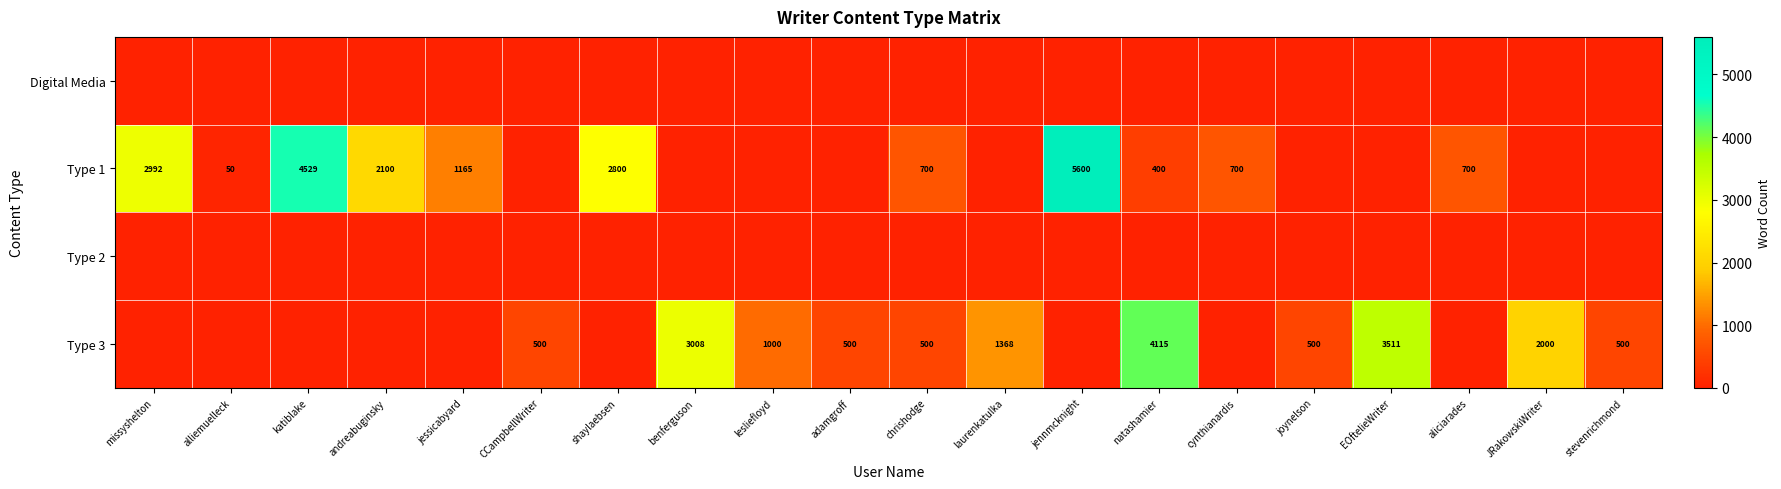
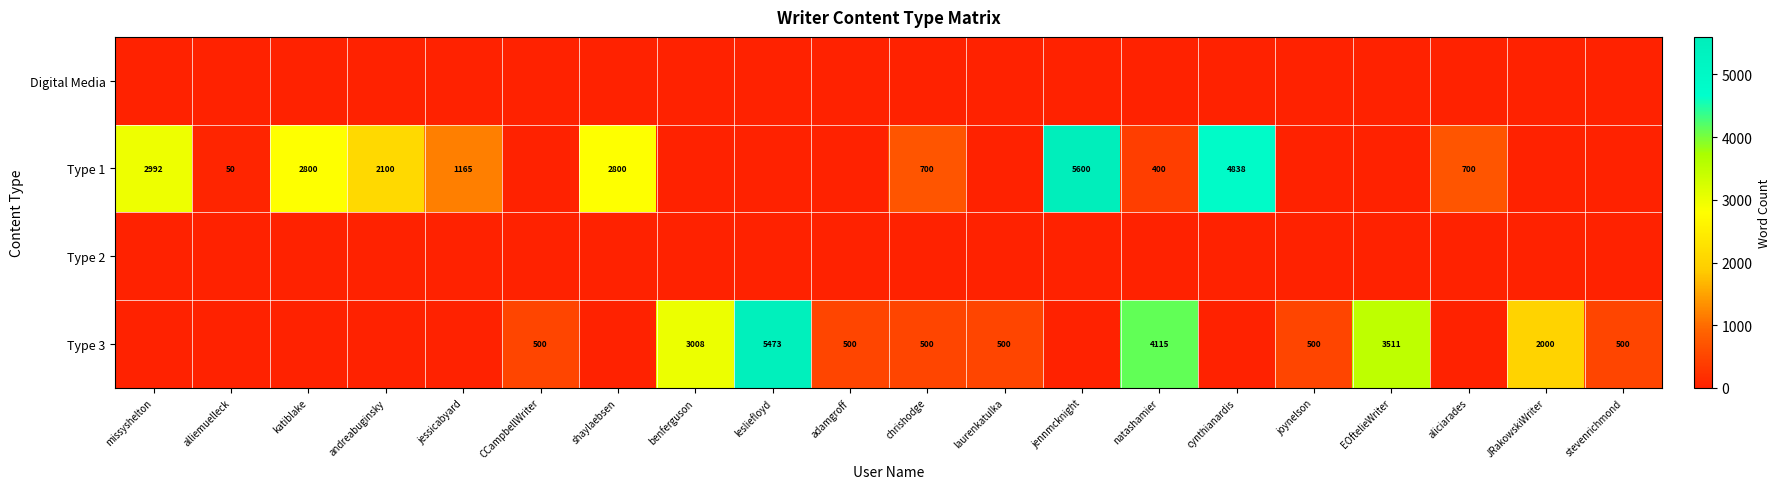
  {
    "Type 1": {
      "missyshelton": 2992,
      "alliemuelleck": 50,
-     "katiblake": 4529,
+     "katiblake": 2800,
      "andreabuginsky": 2100,
      "jessicabyard": 1165,
      "shaylaebsen": 2800,
      "chrishodge": 700,
      "jennmcknight": 5600,
      "natashamier": 400,
-     "cynthianardis": 700,
+     "cynthianardis": 4838,
      "aliciarades": 700
    },
    "Type 3": {
      "CCampbellWriter": 500,
      "benferguson": 3008,
-     "lesliefloyd": 1000,
+     "lesliefloyd": 5473,
      "adamgroff": 500,
      "chrishodge": 500,
-     "laurenkatulka": 1368,
+     "laurenkatulka": 500,
      "natashamier": 4115,
      "joynelson": 500,
      "EOftelieWriter": 3511,
      "JRakowskiWriter": 2000,
      "stevenrichmond": 500
    }
  }
